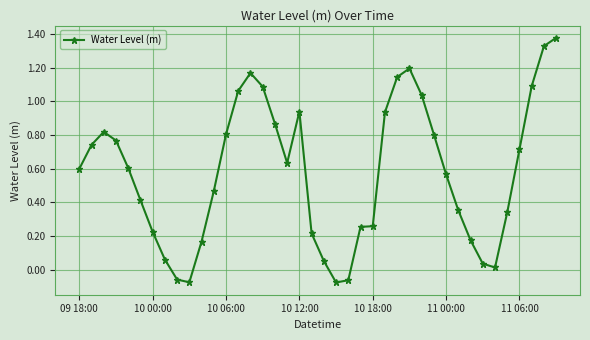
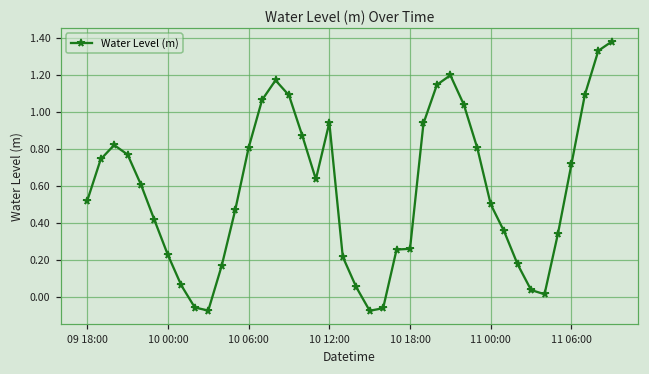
  {
-   "09 18:00": 0.60,
+   "09 18:00": 0.52,
    "10 00:00": 0.22,
    "10 06:00": 0.80,
    "10 12:00": 0.94,
    "10 18:00": 0.26,
-   "11 00:00": 0.57,
+   "11 00:00": 0.50,
    "11 06:00": 0.72
  }
